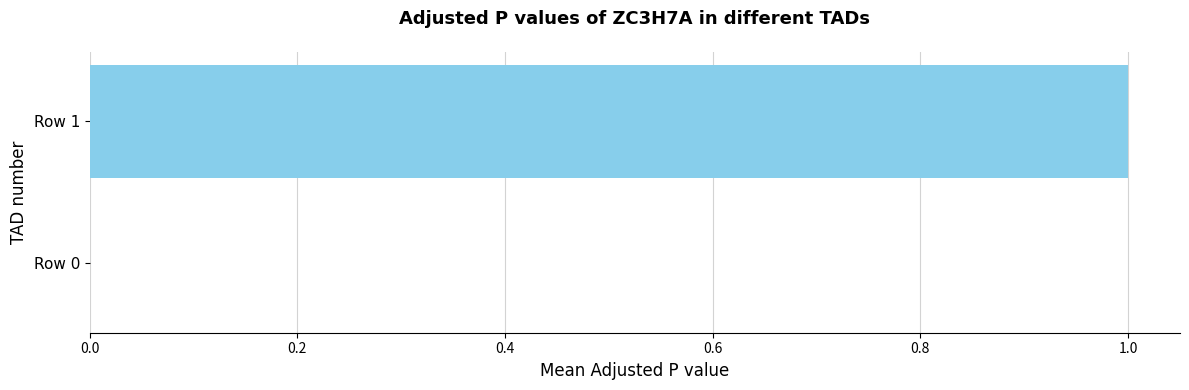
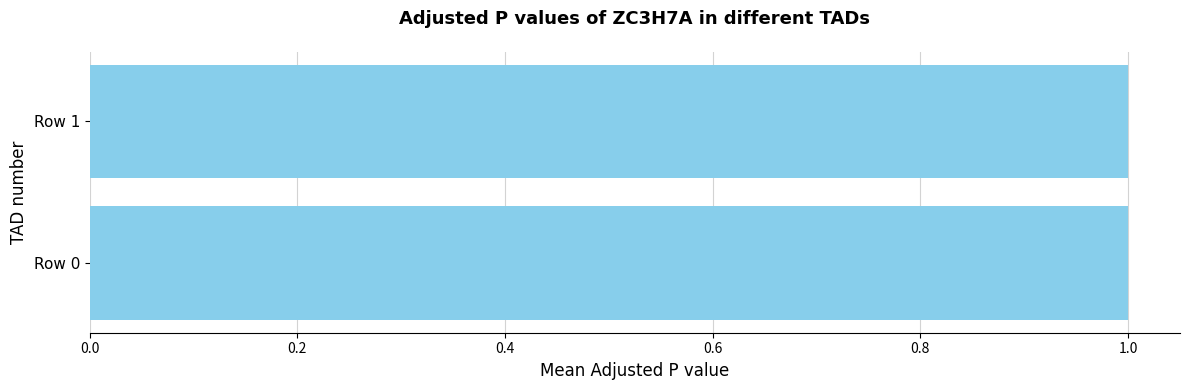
  {
    "Row 1": 1,
-   "Row 0": 0
+   "Row 0": 1
  }
